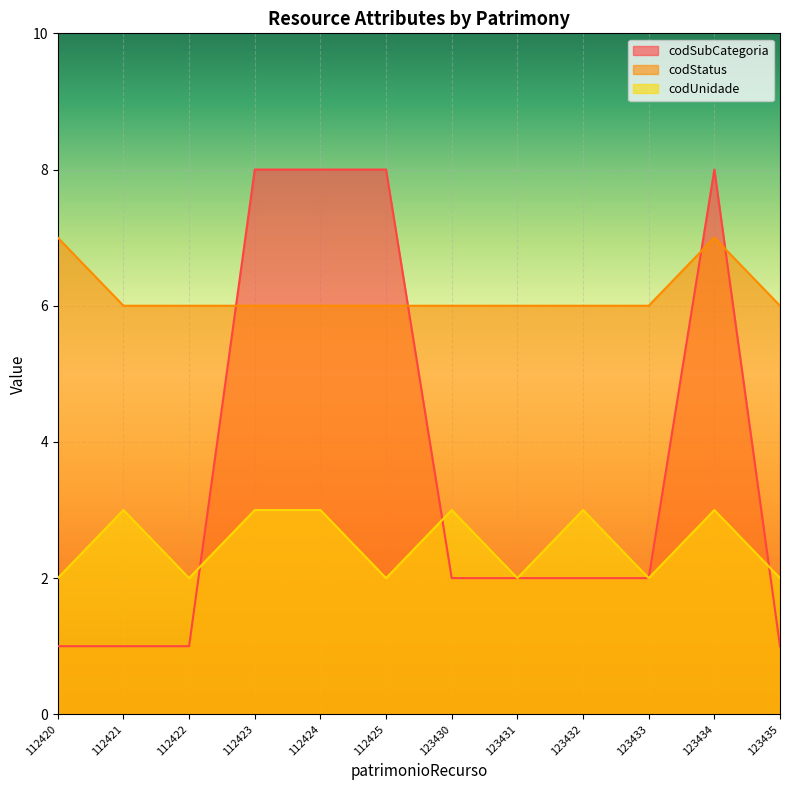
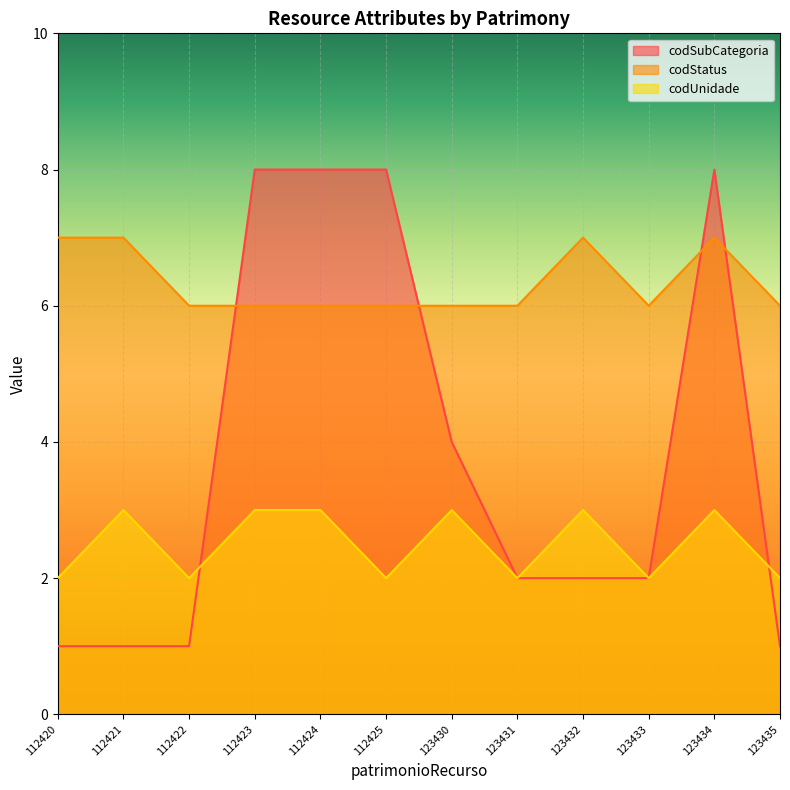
  {
    "codSubCategoria": {
      "112420": 1,
      "112421": 1,
      "112422": 1,
      "112423": 8,
      "112424": 8,
      "112425": 8,
-     "123430": 2,
+     "123430": 4,
      "123432": 2,
      "123434": 8,
      "123435": 1
    },
    "codStatus": {
      "112420": 7,
-     "112421": 6,
+     "112421": 7,
      "112422": 6,
      "112423": 6,
      "112424": 6,
      "112425": 6,
      "123430": 6,
      "123431": 6,
-     "123432": 6,
+     "123432": 7,
      "123433": 6,
      "123434": 7,
      "123435": 6
    },
    "codUnidade": {
      "112420": 2,
      "112421": 3,
      "112422": 2,
      "112423": 3,
      "112424": 3,
      "112425": 2,
      "123430": 3,
      "123432": 3,
      "123434": 3,
      "123435": 2
    }
  }
